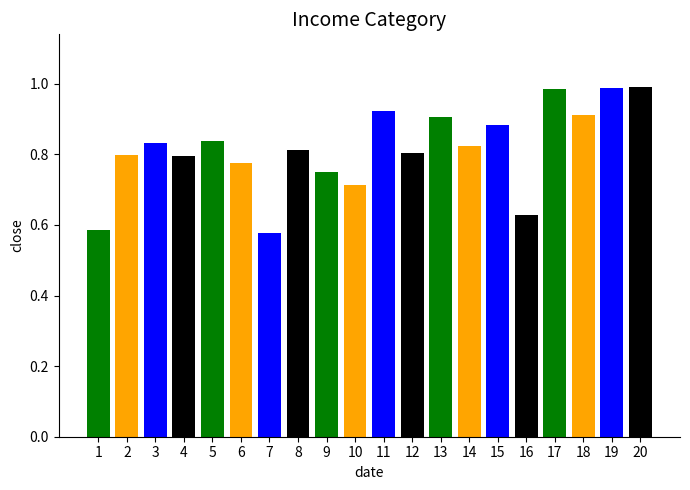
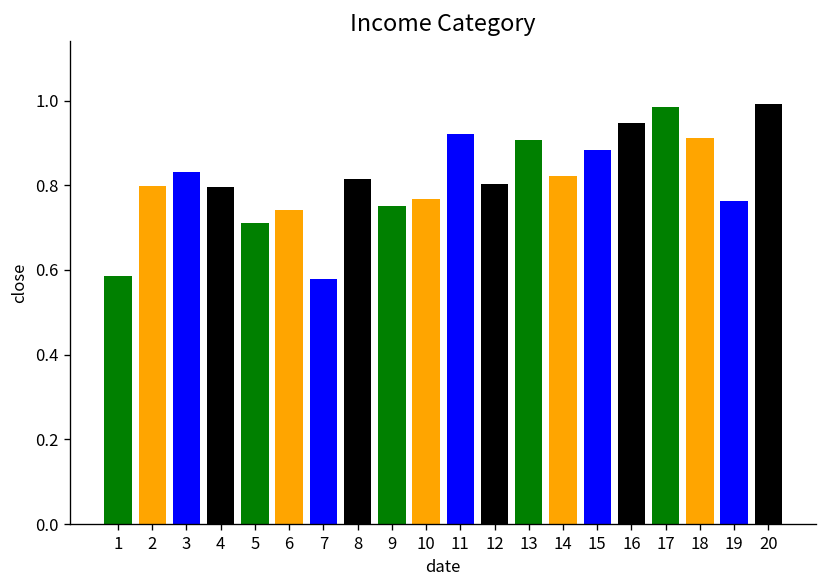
  {
    "1": 0.59,
    "2": 0.80,
    "3": 0.83,
    "4": 0.80,
-   "5": 0.84,
-   "6": 0.78,
+   "5": 0.71,
+   "6": 0.74,
    "7": 0.58,
    "8": 0.81,
    "9": 0.75,
-   "10": 0.71,
+   "10": 0.77,
    "11": 0.92,
    "12": 0.80,
    "13": 0.91,
    "14": 0.82,
    "15": 0.88,
-   "16": 0.63,
+   "16": 0.95,
    "17": 0.98,
    "18": 0.91,
-   "19": 0.99,
+   "19": 0.76,
    "20": 0.99
  }
